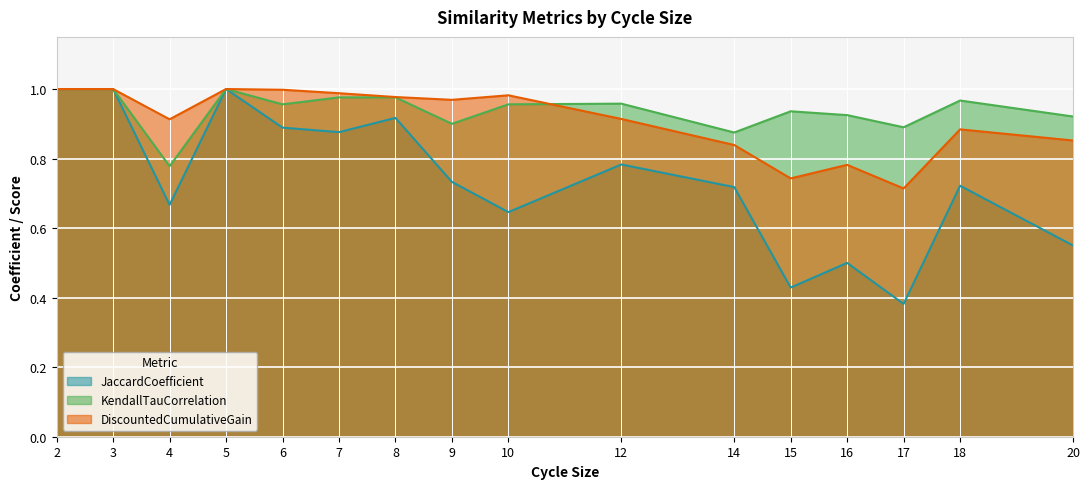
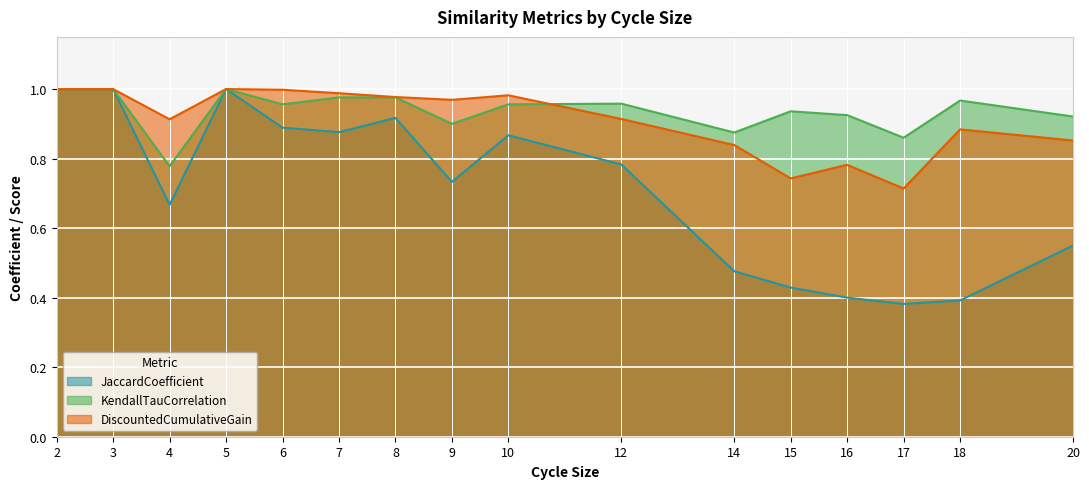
  {
    "JaccardCoefficient": {
      "4": 0.67,
      "6": 0.89,
      "7": 0.88,
      "8": 0.92,
      "9": 0.73,
-     "10": 0.65,
+     "10": 0.87,
      "12": 0.78,
-     "14": 0.72,
+     "14": 0.48,
      "15": 0.43,
-     "16": 0.5,
+     "16": 0.4,
      "17": 0.38,
-     "18": 0.72,
+     "18": 0.39,
      "20": 0.55
    },
    "KendallTauCorrelation": {
      "4": 0.78,
      "6": 0.96,
      "7": 0.98,
      "9": 0.90,
      "10": 0.96,
      "12": 0.96,
      "14": 0.88,
      "15": 0.94,
      "16": 0.93,
-     "17": 0.89,
+     "17": 0.86,
      "18": 0.97,
      "20": 0.92
    },
    "DiscountedCumulativeGain": {
      "4": 0.91,
      "6": 1.00,
      "7": 0.99,
      "9": 0.97,
      "10": 0.98,
      "12": 0.91,
      "14": 0.84,
      "15": 0.74,
      "16": 0.78,
      "17": 0.71,
      "18": 0.88,
      "20": 0.85
    }
  }
